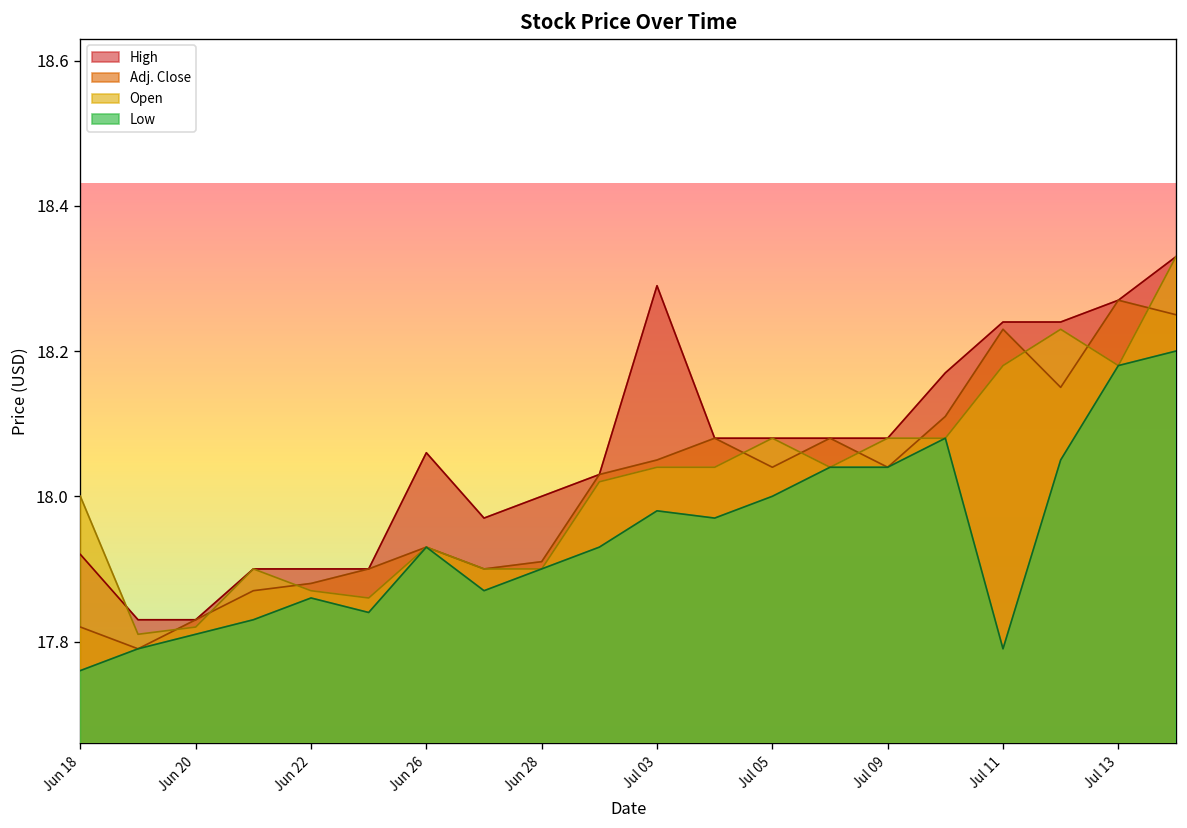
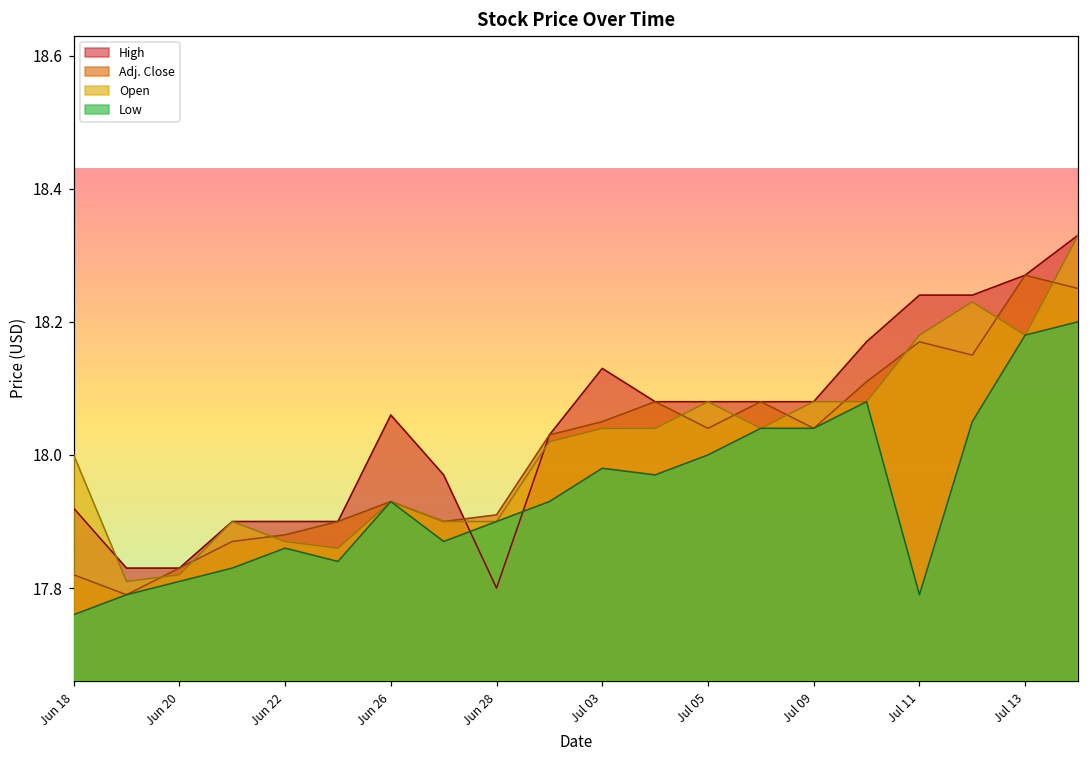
  {
    "High": {
      "Jun 18": 17.92,
      "Jun 22": 17.90,
      "Jun 26": 18.06,
-     "Jun 28": 18.0,
-     "Jul 03": 18.29,
+     "Jun 28": 17.8,
+     "Jul 03": 18.13,
      "Jul 11": 18.24
    },
    "Adj. Close": {
      "Jun 18": 17.82,
      "Jun 22": 17.88,
      "Jun 28": 17.91,
      "Jul 03": 18.05,
      "Jul 05": 18.04,
-     "Jul 11": 18.23
+     "Jul 11": 18.17
    },
    "Open": {
      "Jun 18": 18.00,
      "Jun 20": 17.82,
      "Jun 22": 17.87,
      "Jul 03": 18.04,
      "Jul 11": 18.18
    },
    "Low": {
      "Jun 18": 17.76,
      "Jun 20": 17.81,
      "Jun 22": 17.86,
      "Jul 03": 17.98,
      "Jul 05": 18.00,
      "Jul 11": 17.79
    }
  }
